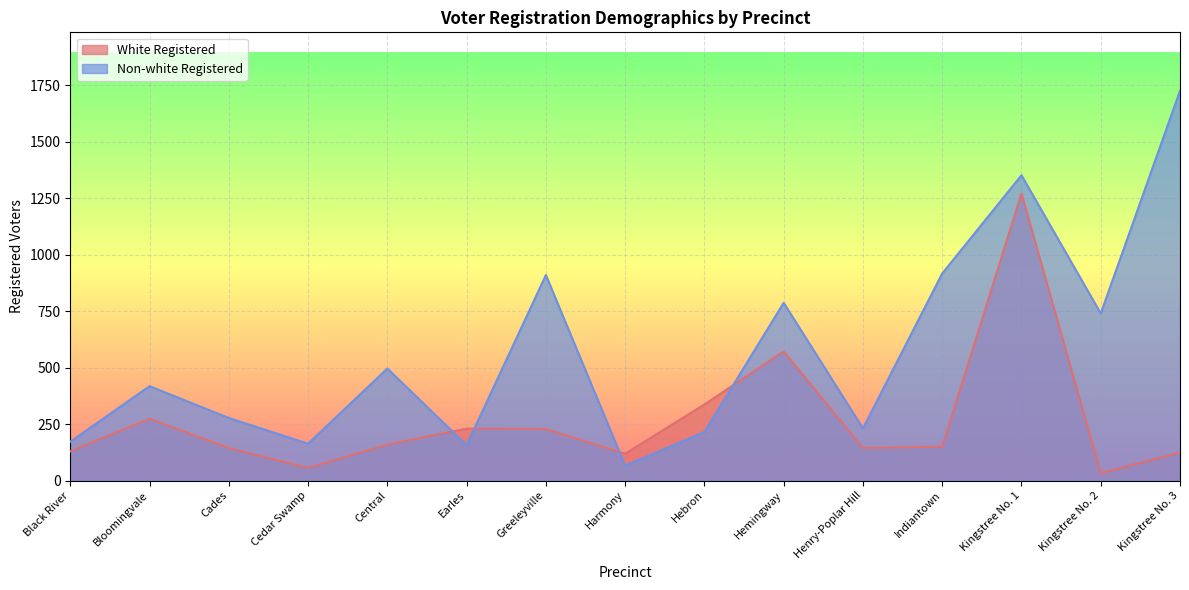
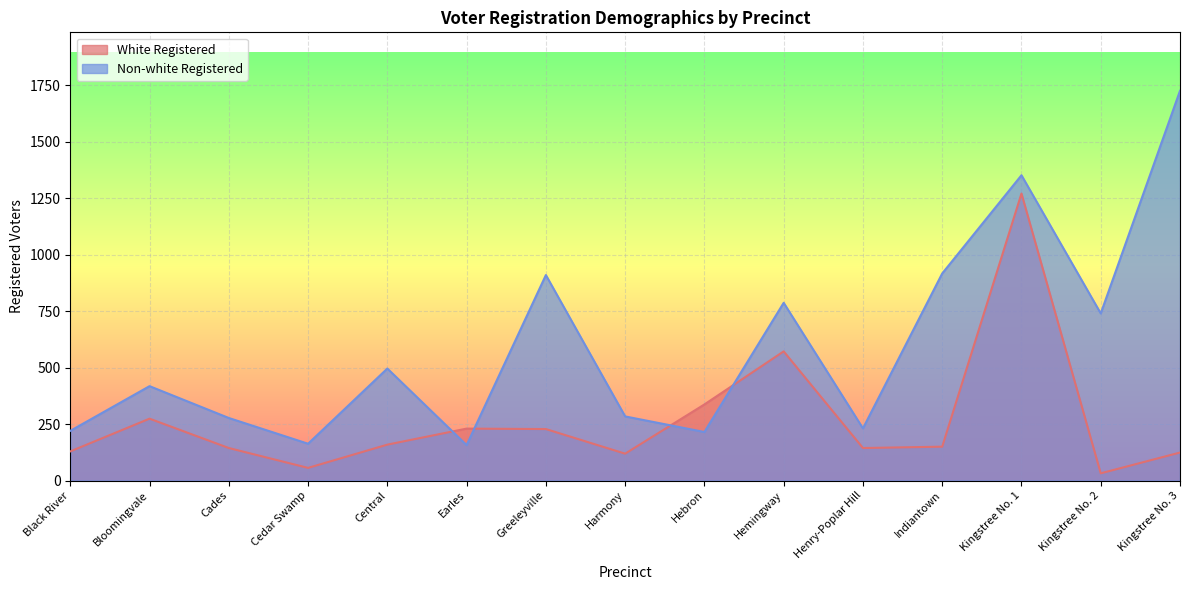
  {
    "White Registered": {
      "Black River": 130,
      "Bloomingvale": 270,
      "Cades": 140,
      "Cedar Swamp": 60,
      "Central": 160,
      "Earles": 230,
      "Greeleyville": 230,
      "Harmony": 120,
      "Hebron": 340,
      "Hemingway": 570,
      "Henry-Poplar Hill": 140,
      "Indiantown": 150,
      "Kingstree No. 1": 1270,
      "Kingstree No. 2": 30,
      "Kingstree No. 3": 120
    },
    "Non-white Registered": {
-     "Black River": 170,
+     "Black River": 220,
      "Bloomingvale": 420,
      "Cades": 280,
      "Cedar Swamp": 160,
      "Central": 500,
      "Earles": 160,
      "Greeleyville": 910,
-     "Harmony": 70,
+     "Harmony": 280,
      "Hebron": 220,
      "Hemingway": 790,
      "Henry-Poplar Hill": 230,
      "Indiantown": 920,
      "Kingstree No. 1": 1350,
      "Kingstree No. 2": 740,
      "Kingstree No. 3": 1730
    }
  }
